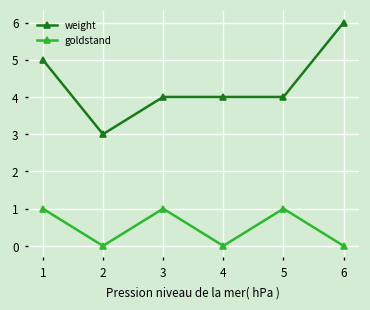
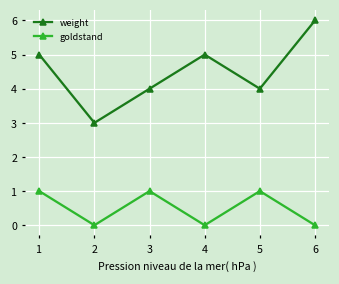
  {
    "weight": {
      "1": 5,
      "2": 3,
      "3": 4,
-     "4": 4,
+     "4": 5,
      "5": 4,
      "6": 6
    },
    "goldstand": {
      "1": 1,
      "2": 0,
      "3": 1,
      "4": 0,
      "5": 1,
      "6": 0
    }
  }
